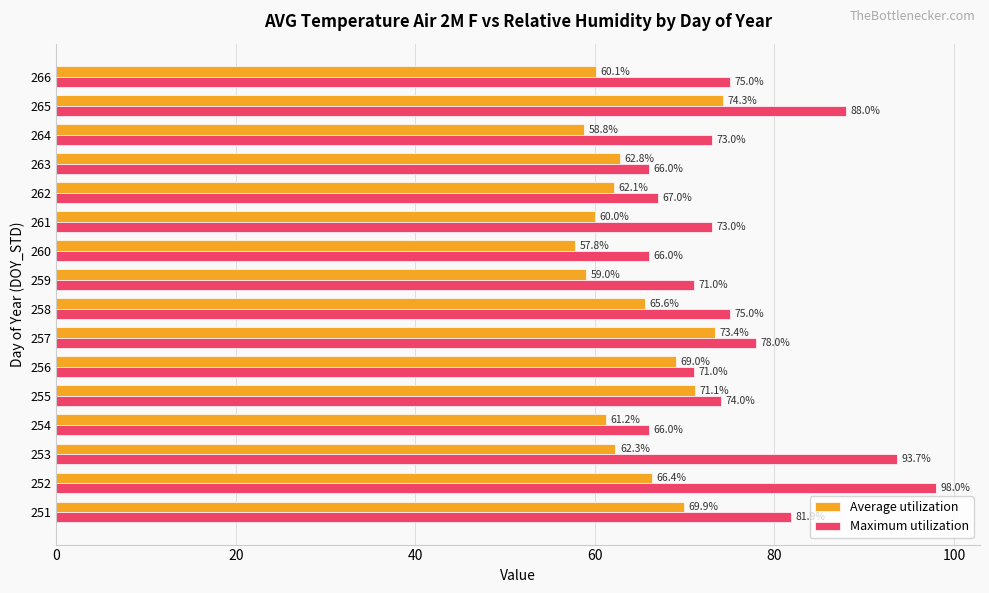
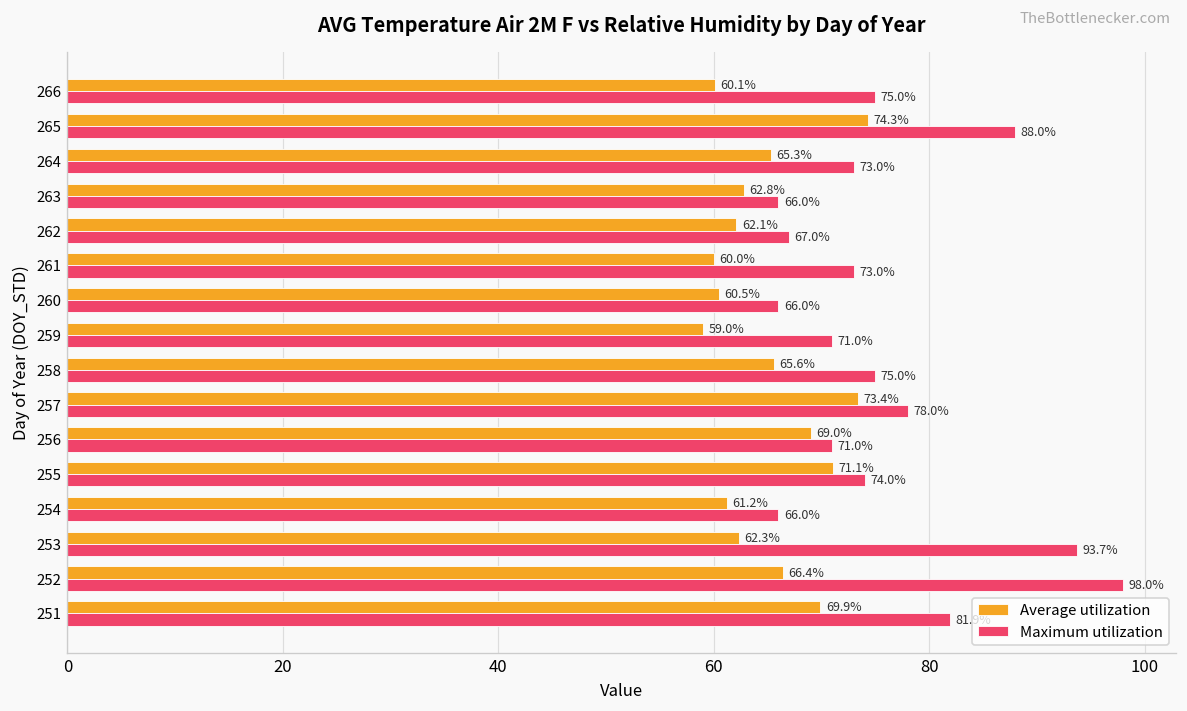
  {
    "Average utilization": {
      "266": "60.1%",
      "265": "74.3%",
-     "264": "58.8%",
+     "264": "65.3%",
      "263": "62.8%",
      "262": "62.1%",
      "261": "60.0%",
-     "260": "57.8%",
+     "260": "60.5%",
      "259": "59.0%",
      "258": "65.6%",
      "257": "73.4%",
      "256": "69.0%",
      "255": "71.1%",
      "254": "61.2%",
      "253": "62.3%",
      "252": "66.4%",
      "251": "69.9%"
    },
    "Maximum utilization": {
      "266": "75.0%",
      "265": "88.0%",
      "264": "73.0%",
      "263": "66.0%",
      "262": "67.0%",
      "261": "73.0%",
      "260": "66.0%",
      "259": "71.0%",
      "258": "75.0%",
      "257": "78.0%",
      "256": "71.0%",
      "255": "74.0%",
      "254": "66.0%",
      "253": "93.7%",
      "252": "98.0%"
    }
  }
